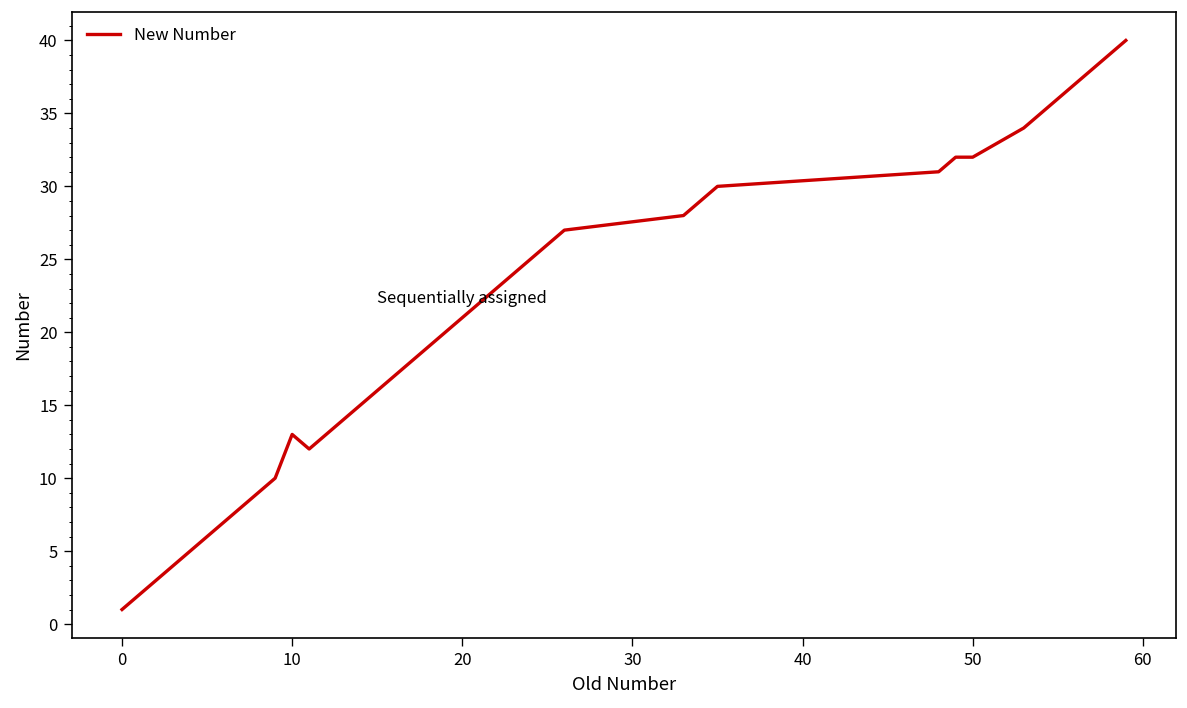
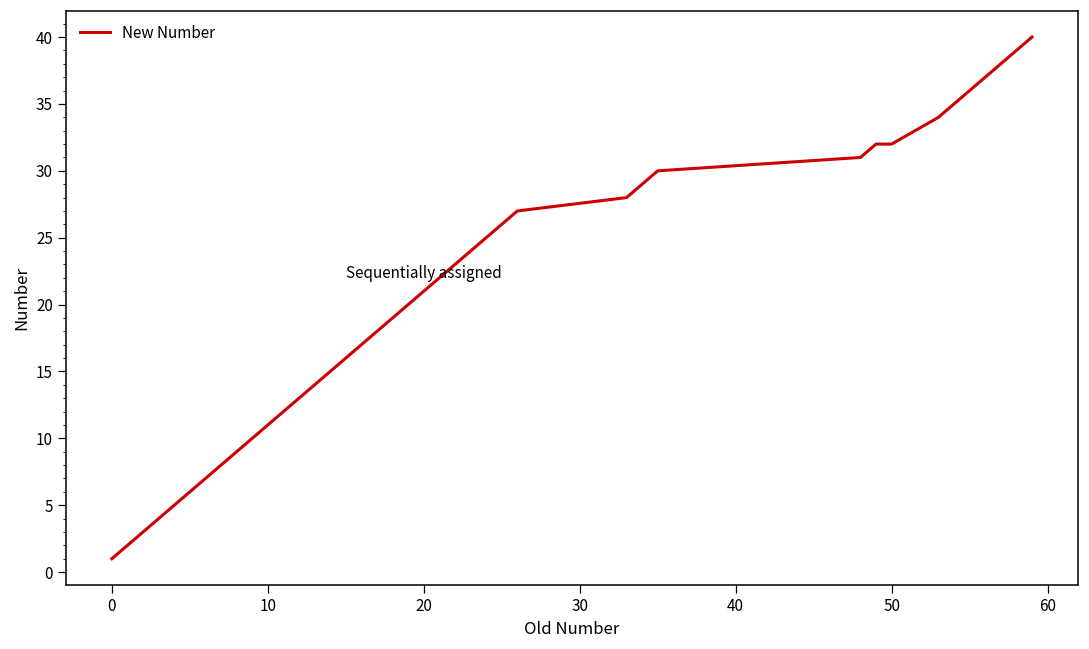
  {
    "0": 1,
-   "10": 13,
+   "10": 11,
    "20": 21,
    "50": 32
  }
